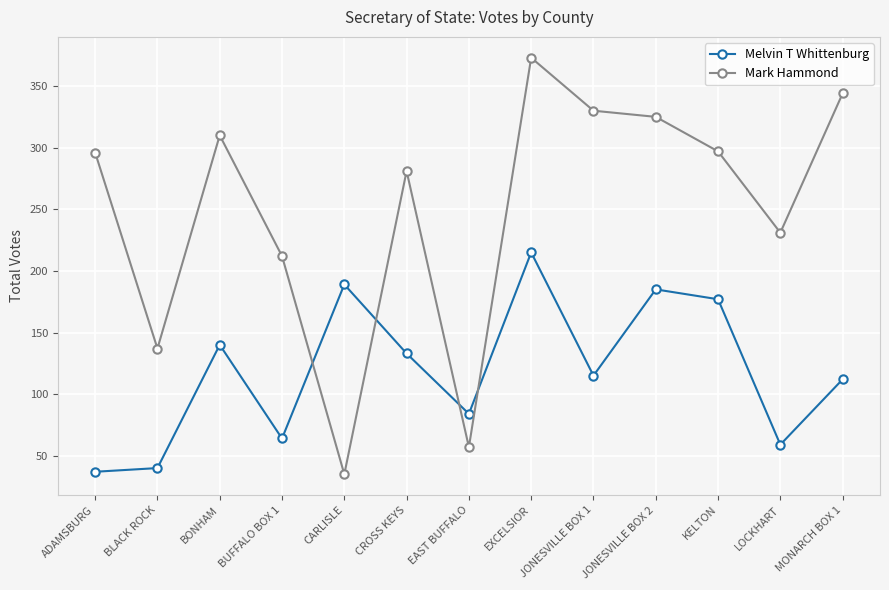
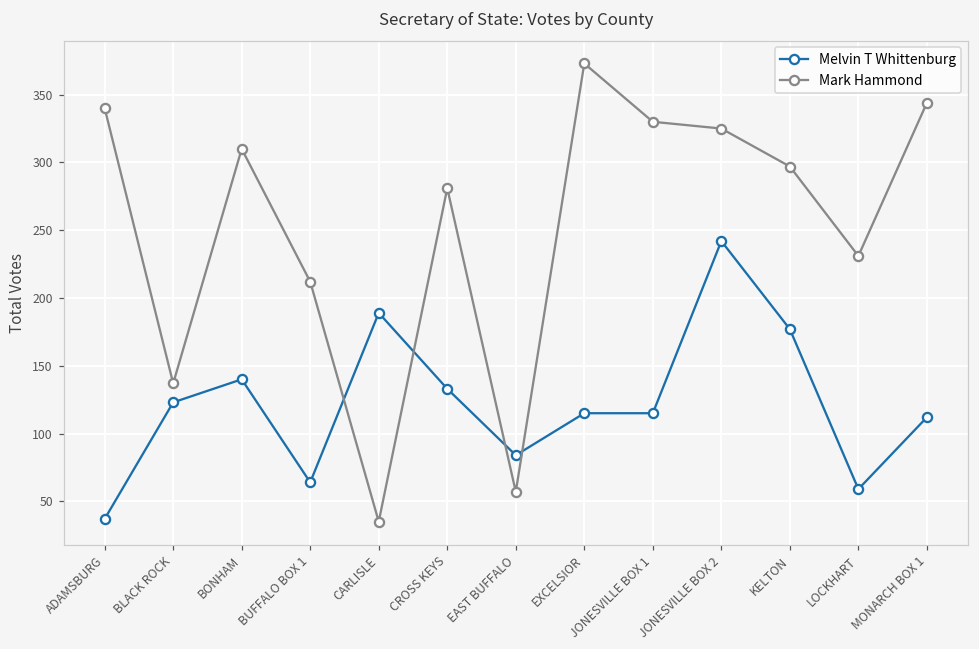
  {
    "Melvin T Whittenburg": {
      "ADAMSBURG": 37,
-     "BLACK ROCK": 40,
+     "BLACK ROCK": 123,
      "BONHAM": 140,
      "BUFFALO BOX 1": 64,
      "CARLISLE": 189,
      "CROSS KEYS": 133,
      "EAST BUFFALO": 84,
-     "EXCELSIOR": 215,
+     "EXCELSIOR": 115,
      "JONESVILLE BOX 1": 115,
-     "JONESVILLE BOX 2": 185,
+     "JONESVILLE BOX 2": 242,
      "KELTON": 177,
      "LOCKHART": 59,
      "MONARCH BOX 1": 112
    },
    "Mark Hammond": {
-     "ADAMSBURG": 296,
+     "ADAMSBURG": 340,
      "BLACK ROCK": 137,
      "BONHAM": 310,
      "BUFFALO BOX 1": 212,
      "CARLISLE": 35,
      "CROSS KEYS": 281,
      "EAST BUFFALO": 57,
      "EXCELSIOR": 373,
      "JONESVILLE BOX 1": 330,
      "JONESVILLE BOX 2": 325,
      "KELTON": 297,
      "LOCKHART": 231,
      "MONARCH BOX 1": 344
    }
  }
